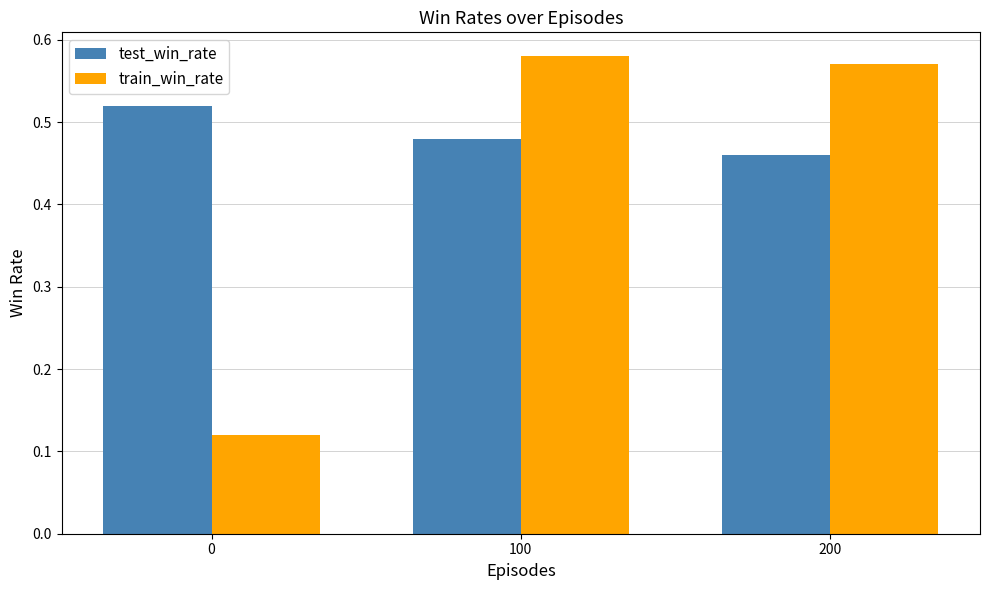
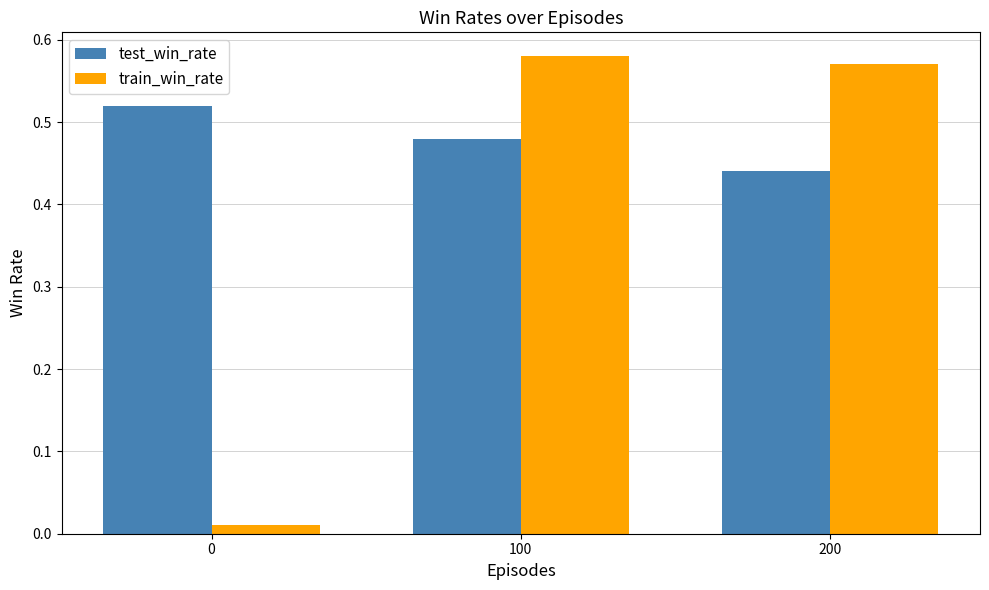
  {
    "test_win_rate": {
      "0": 0.52,
      "100": 0.48,
-     "200": 0.46
+     "200": 0.44
    },
    "train_win_rate": {
-     "0": 0.12,
+     "0": 0.01,
      "100": 0.58,
      "200": 0.57
    }
  }
